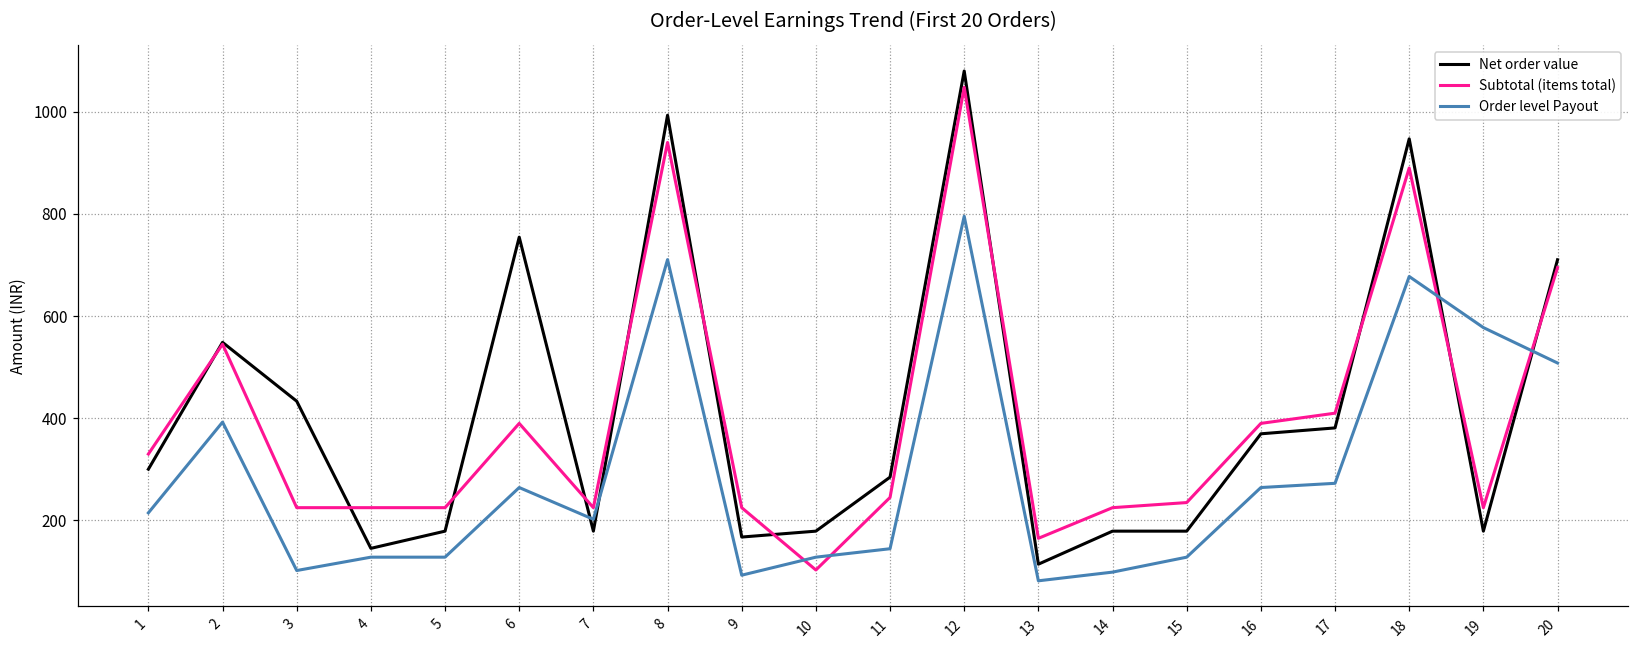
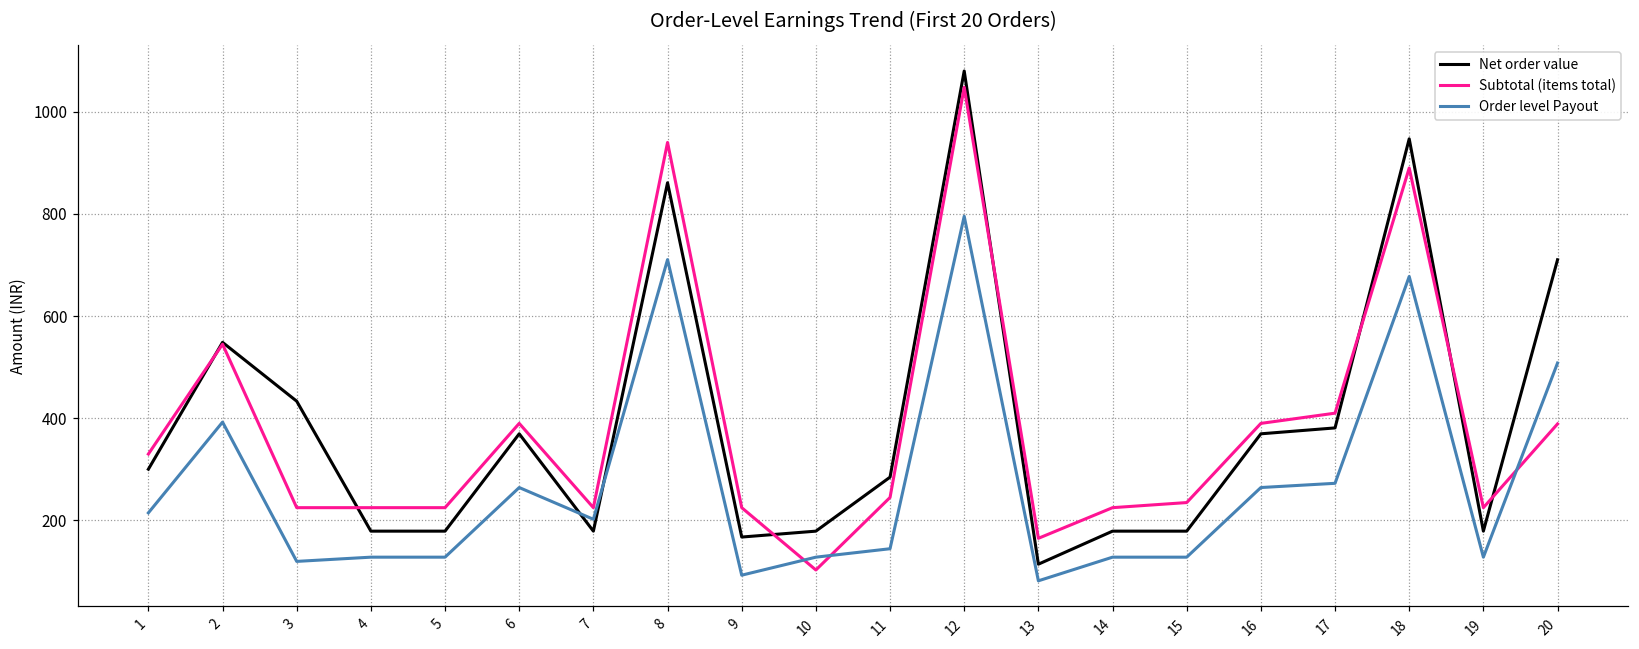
  {
    "Net order value": {
      "1": 300,
      "3": 430,
-     "4": 150,
+     "4": 180,
      "5": 180,
-     "6": 750,
+     "6": 370,
      "7": 180,
-     "8": 990,
+     "8": 860,
      "9": 170,
      "10": 180,
      "11": 280,
      "12": 1080,
      "13": 110,
      "14": 180,
      "15": 180,
      "16": 370,
      "17": 380,
      "18": 950,
      "19": 180,
      "20": 710
    },
    "Subtotal (items total)": {
      "1": 330,
      "3": 230,
      "4": 230,
      "5": 230,
      "6": 390,
      "7": 230,
      "8": 940,
      "9": 230,
      "10": 100,
      "11": 250,
      "12": 1050,
      "13": 170,
      "14": 230,
      "15": 240,
      "16": 390,
      "17": 410,
      "18": 890,
      "19": 230,
-     "20": 700
+     "20": 390
    },
    "Order level Payout": {
      "1": 210,
      "2": 390,
-     "3": 100,
+     "3": 120,
      "4": 130,
      "5": 130,
      "6": 260,
      "7": 200,
      "8": 710,
      "9": 90,
      "10": 130,
      "11": 140,
      "12": 800,
      "13": 80,
-     "14": 100,
+     "14": 130,
      "15": 130,
      "16": 260,
      "17": 270,
      "18": 680,
-     "19": 580,
+     "19": 130,
      "20": 510
    }
  }
